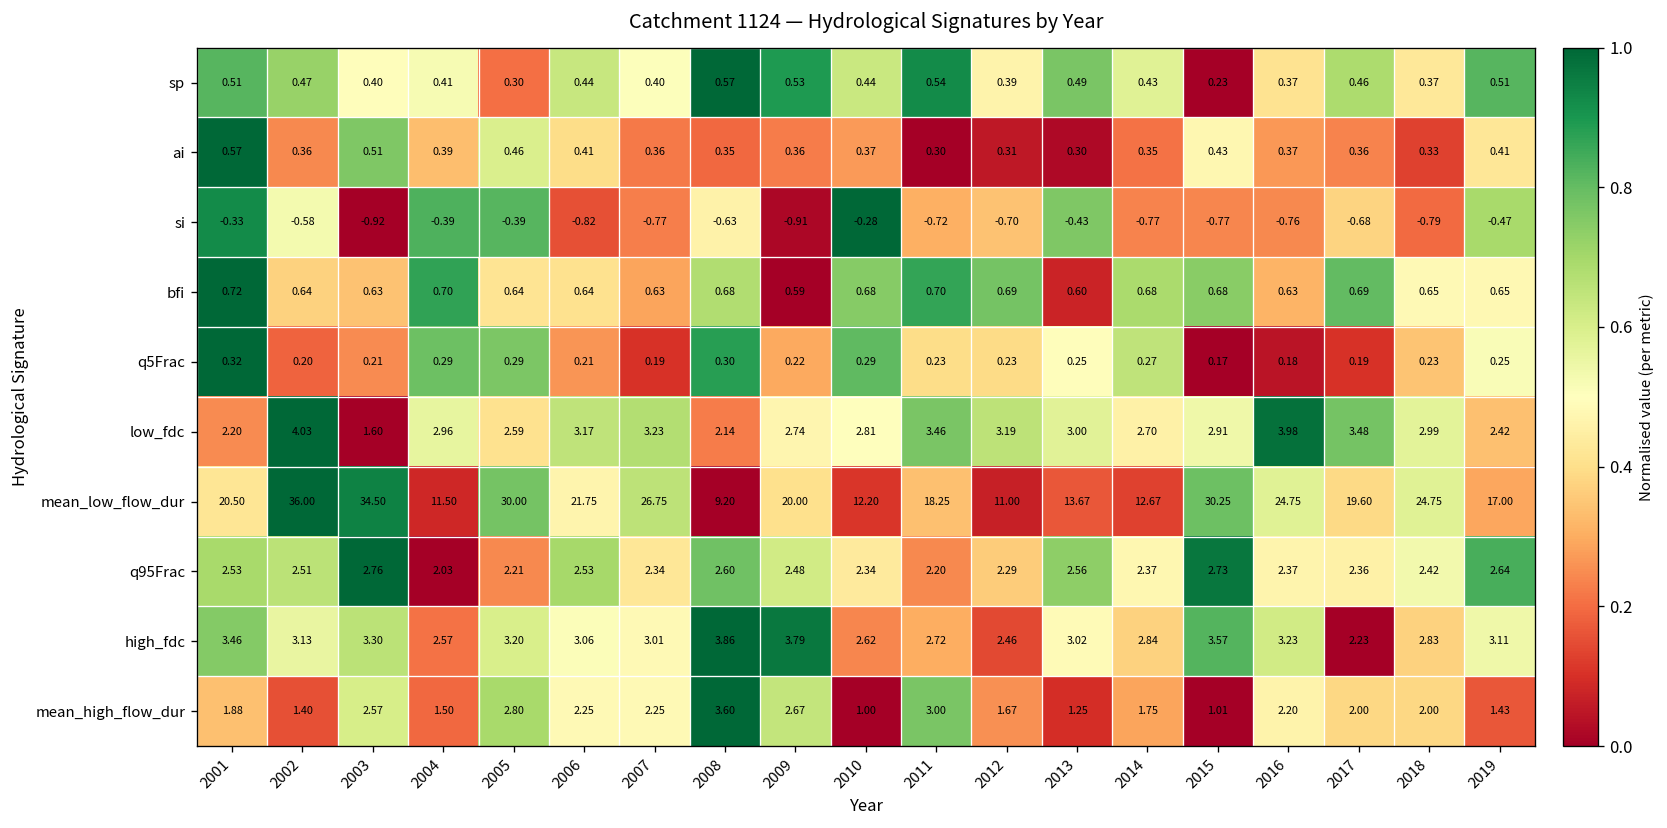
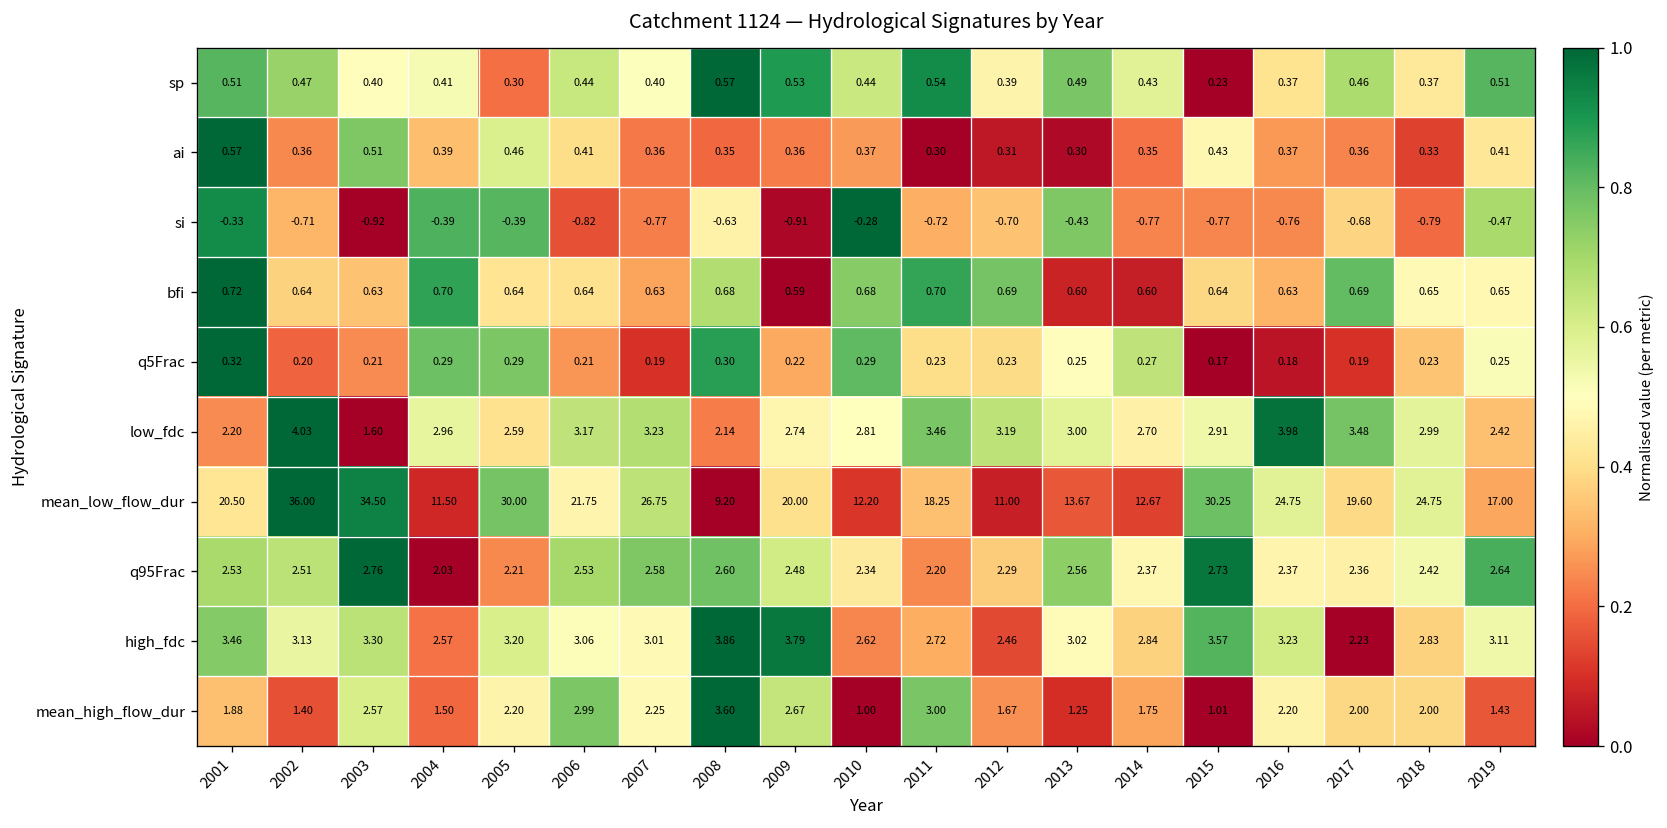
  {
    "sp": {
      "2001": 0.51,
      "2002": 0.47,
      "2003": 0.40,
      "2004": 0.41,
      "2005": 0.30,
      "2006": 0.44,
      "2007": 0.40,
      "2008": 0.57,
      "2009": 0.53,
      "2010": 0.44,
      "2011": 0.54,
      "2012": 0.39,
      "2013": 0.49,
      "2014": 0.43,
      "2015": 0.23,
      "2016": 0.37,
      "2017": 0.46,
      "2018": 0.37,
      "2019": 0.51
    },
    "ai": {
      "2001": 0.57,
      "2002": 0.36,
      "2003": 0.51,
      "2004": 0.39,
      "2005": 0.46,
      "2006": 0.41,
      "2007": 0.36,
      "2008": 0.35,
      "2009": 0.36,
      "2010": 0.37,
      "2011": 0.30,
      "2012": 0.31,
      "2013": 0.30,
      "2014": 0.35,
      "2015": 0.43,
      "2016": 0.37,
      "2017": 0.36,
      "2018": 0.33,
      "2019": 0.41
    },
    "si": {
      "2001": -0.33,
-     "2002": -0.58,
+     "2002": -0.71,
      "2003": -0.92,
      "2004": -0.39,
      "2005": -0.39,
      "2006": -0.82,
      "2007": -0.77,
      "2008": -0.63,
      "2009": -0.91,
      "2010": -0.28,
      "2011": -0.72,
      "2012": -0.70,
      "2013": -0.43,
      "2014": -0.77,
      "2015": -0.77,
      "2016": -0.76,
      "2017": -0.68,
      "2018": -0.79,
      "2019": -0.47
    },
    "bfi": {
      "2001": 0.72,
      "2002": 0.64,
      "2003": 0.63,
      "2004": 0.70,
      "2005": 0.64,
      "2006": 0.64,
      "2007": 0.63,
      "2008": 0.68,
      "2009": 0.59,
      "2010": 0.68,
      "2011": 0.70,
      "2012": 0.69,
      "2013": 0.60,
-     "2014": 0.68,
-     "2015": 0.68,
+     "2014": 0.60,
+     "2015": 0.64,
      "2016": 0.63,
      "2017": 0.69,
      "2018": 0.65,
      "2019": 0.65
    },
    "q5Frac": {
      "2001": 0.32,
      "2002": 0.20,
      "2003": 0.21,
      "2004": 0.29,
      "2005": 0.29,
      "2006": 0.21,
      "2007": 0.19,
      "2008": 0.30,
      "2009": 0.22,
      "2010": 0.29,
      "2011": 0.23,
      "2012": 0.23,
      "2013": 0.25,
      "2014": 0.27,
      "2015": 0.17,
      "2016": 0.18,
      "2017": 0.19,
      "2018": 0.23,
      "2019": 0.25
    },
    "low_fdc": {
      "2001": 2.20,
      "2002": 4.03,
      "2003": 1.60,
      "2004": 2.96,
      "2005": 2.59,
      "2006": 3.17,
      "2007": 3.23,
      "2008": 2.14,
      "2009": 2.74,
      "2010": 2.81,
      "2011": 3.46,
      "2012": 3.19,
      "2013": 3.00,
      "2014": 2.70,
      "2015": 2.91,
      "2016": 3.98,
      "2017": 3.48,
      "2018": 2.99,
      "2019": 2.42
    },
    "mean_low_flow_dur": {
      "2001": 20.50,
      "2002": 36.00,
      "2003": 34.50,
      "2004": 11.50,
      "2005": 30.00,
      "2006": 21.75,
      "2007": 26.75,
      "2008": 9.20,
      "2009": 20.00,
      "2010": 12.20,
      "2011": 18.25,
      "2012": 11.00,
      "2013": 13.67,
      "2014": 12.67,
      "2015": 30.25,
      "2016": 24.75,
      "2017": 19.60,
      "2018": 24.75,
      "2019": 17.00
    },
    "q95Frac": {
      "2001": 2.53,
      "2002": 2.51,
      "2003": 2.76,
      "2004": 2.03,
      "2005": 2.21,
      "2006": 2.53,
-     "2007": 2.34,
+     "2007": 2.58,
      "2008": 2.60,
      "2009": 2.48,
      "2010": 2.34,
      "2011": 2.20,
      "2012": 2.29,
      "2013": 2.56,
      "2014": 2.37,
      "2015": 2.73,
      "2016": 2.37,
      "2017": 2.36,
      "2018": 2.42,
      "2019": 2.64
    },
    "high_fdc": {
      "2001": 3.46,
      "2002": 3.13,
      "2003": 3.30,
      "2004": 2.57,
      "2005": 3.20,
      "2006": 3.06,
      "2007": 3.01,
      "2008": 3.86,
      "2009": 3.79,
      "2010": 2.62,
      "2011": 2.72,
      "2012": 2.46,
      "2013": 3.02,
      "2014": 2.84,
      "2015": 3.57,
      "2016": 3.23,
      "2017": 2.23,
      "2018": 2.83,
      "2019": 3.11
    },
    "mean_high_flow_dur": {
      "2001": 1.88,
      "2002": 1.40,
      "2003": 2.57,
      "2004": 1.50,
-     "2005": 2.80,
-     "2006": 2.25,
+     "2005": 2.20,
+     "2006": 2.99,
      "2007": 2.25,
      "2008": 3.60,
      "2009": 2.67,
      "2010": 1.00,
      "2011": 3.00,
      "2012": 1.67,
      "2013": 1.25,
      "2014": 1.75,
      "2015": 1.01,
      "2016": 2.20,
      "2017": 2.00,
      "2018": 2.00,
      "2019": 1.43
    }
  }
